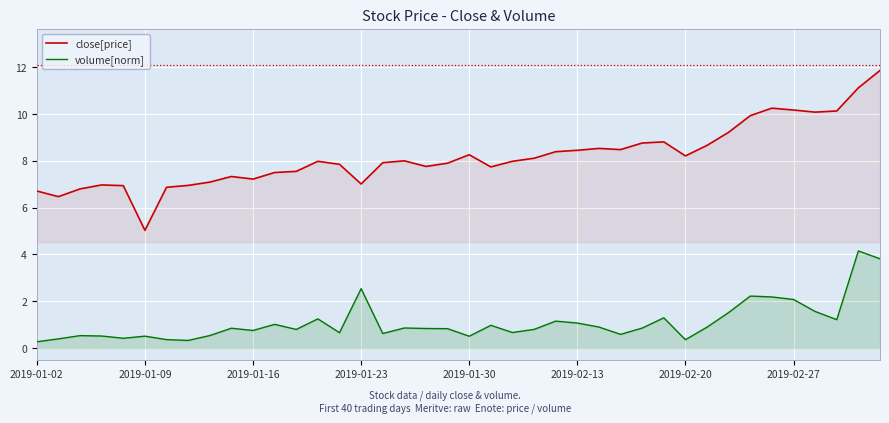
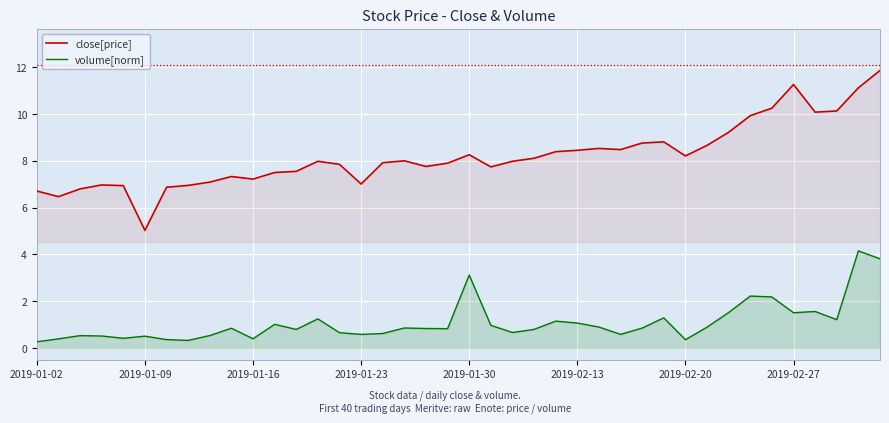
  {
    "close[price]": {
      "2019-01-02": 6.7,
      "2019-01-09": 5.0,
      "2019-01-16": 7.2,
      "2019-01-23": 7.0,
      "2019-01-30": 8.3,
      "2019-02-13": 8.5,
      "2019-02-20": 8.2,
-     "2019-02-27": 10.2
+     "2019-02-27": 11.3
    },
    "volume[norm]": {
      "2019-01-02": 0.3,
      "2019-01-09": 0.5,
-     "2019-01-16": 0.8,
-     "2019-01-23": 2.5,
-     "2019-01-30": 0.5,
+     "2019-01-16": 0.4,
+     "2019-01-23": 0.6,
+     "2019-01-30": 3.1,
      "2019-02-13": 1.1,
      "2019-02-20": 0.4,
-     "2019-02-27": 2.1
+     "2019-02-27": 1.5
    }
  }
